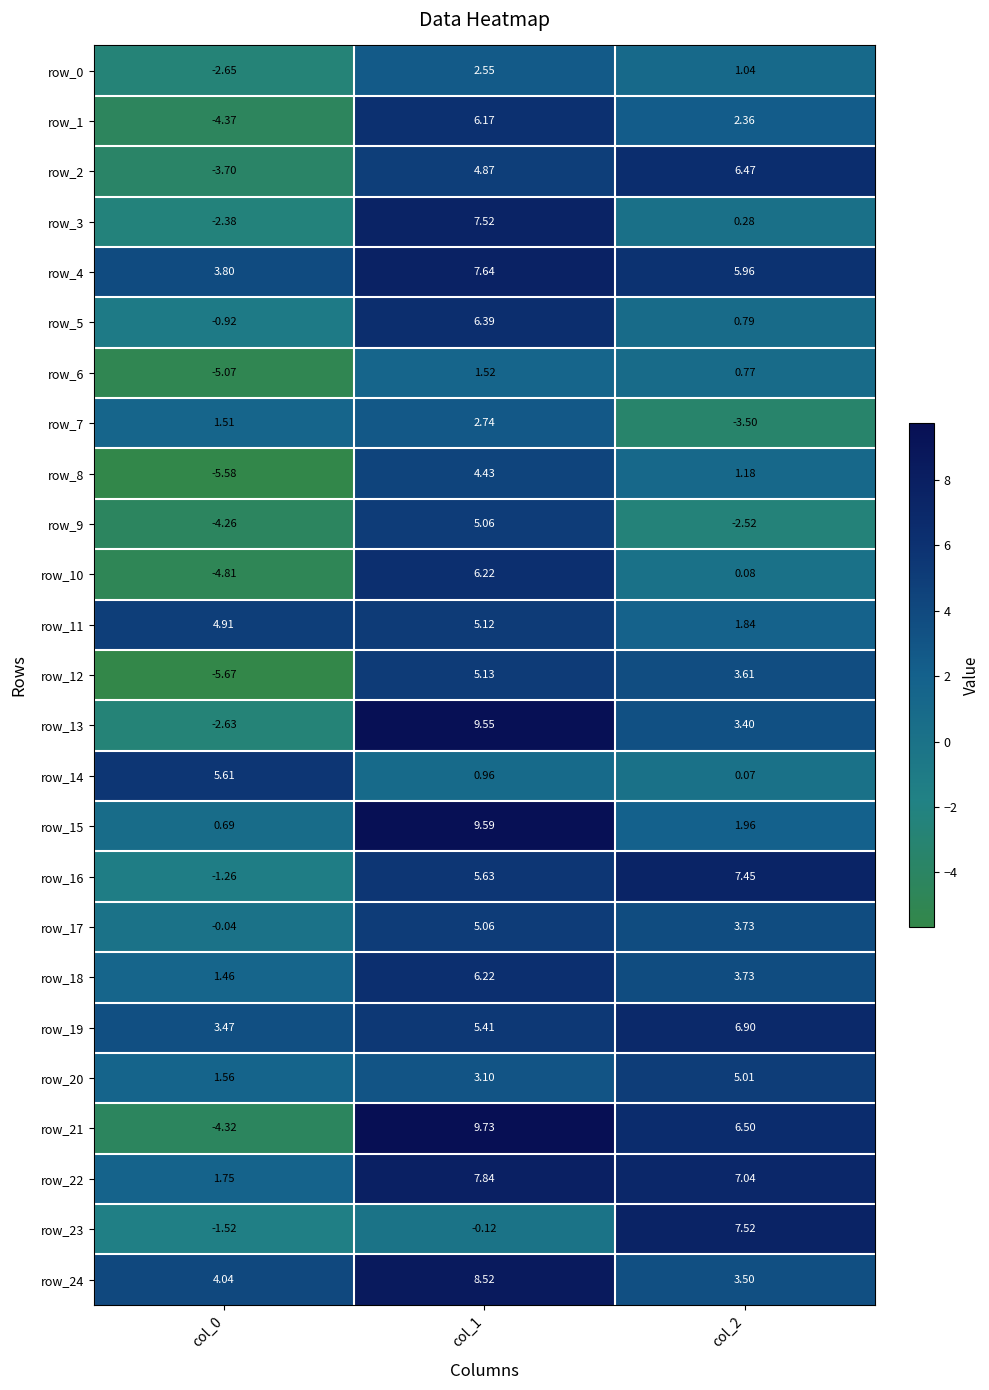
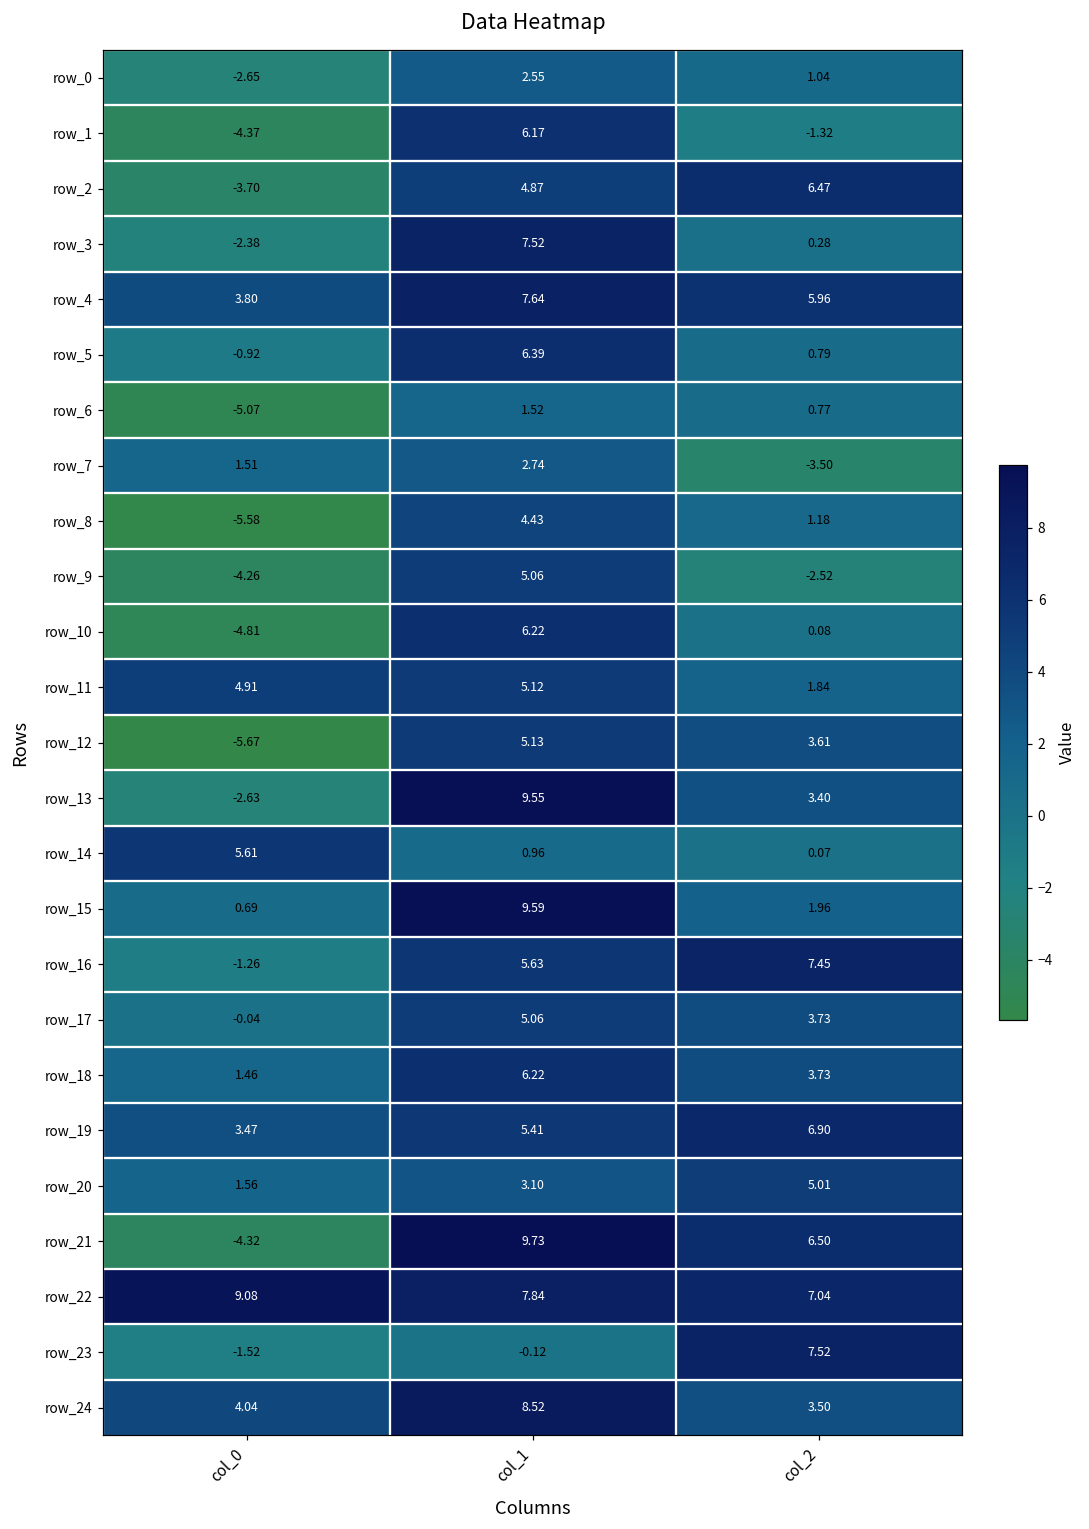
  {
    "row_0": {
      "col_0": -2.65,
      "col_1": 2.55,
      "col_2": 1.04
    },
    "row_1": {
      "col_0": -4.37,
      "col_1": 6.17,
-     "col_2": 2.36
+     "col_2": -1.32
    },
    "row_2": {
      "col_0": -3.70,
      "col_1": 4.87,
      "col_2": 6.47
    },
    "row_3": {
      "col_0": -2.38,
      "col_1": 7.52,
      "col_2": 0.28
    },
    "row_4": {
      "col_0": 3.80,
      "col_1": 7.64,
      "col_2": 5.96
    },
    "row_5": {
      "col_0": -0.92,
      "col_1": 6.39,
      "col_2": 0.79
    },
    "row_6": {
      "col_0": -5.07,
      "col_1": 1.52,
      "col_2": 0.77
    },
    "row_7": {
      "col_0": 1.51,
      "col_1": 2.74,
      "col_2": -3.50
    },
    "row_8": {
      "col_0": -5.58,
      "col_1": 4.43,
      "col_2": 1.18
    },
    "row_9": {
      "col_0": -4.26,
      "col_1": 5.06,
      "col_2": -2.52
    },
    "row_10": {
      "col_0": -4.81,
      "col_1": 6.22,
      "col_2": 0.08
    },
    "row_11": {
      "col_0": 4.91,
      "col_1": 5.12,
      "col_2": 1.84
    },
    "row_12": {
      "col_0": -5.67,
      "col_1": 5.13,
      "col_2": 3.61
    },
    "row_13": {
      "col_0": -2.63,
      "col_1": 9.55,
      "col_2": 3.40
    },
    "row_14": {
      "col_0": 5.61,
      "col_1": 0.96,
      "col_2": 0.07
    },
    "row_15": {
      "col_0": 0.69,
      "col_1": 9.59,
      "col_2": 1.96
    },
    "row_16": {
      "col_0": -1.26,
      "col_1": 5.63,
      "col_2": 7.45
    },
    "row_17": {
      "col_0": -0.04,
      "col_1": 5.06,
      "col_2": 3.73
    },
    "row_18": {
      "col_0": 1.46,
      "col_1": 6.22,
      "col_2": 3.73
    },
    "row_19": {
      "col_0": 3.47,
      "col_1": 5.41,
      "col_2": 6.90
    },
    "row_20": {
      "col_0": 1.56,
      "col_1": 3.10,
      "col_2": 5.01
    },
    "row_21": {
      "col_0": -4.32,
      "col_1": 9.73,
      "col_2": 6.50
    },
    "row_22": {
-     "col_0": 1.75,
+     "col_0": 9.08,
      "col_1": 7.84,
      "col_2": 7.04
    },
    "row_23": {
      "col_0": -1.52,
      "col_1": -0.12,
      "col_2": 7.52
    },
    "row_24": {
      "col_0": 4.04,
      "col_1": 8.52,
      "col_2": 3.50
    }
  }
